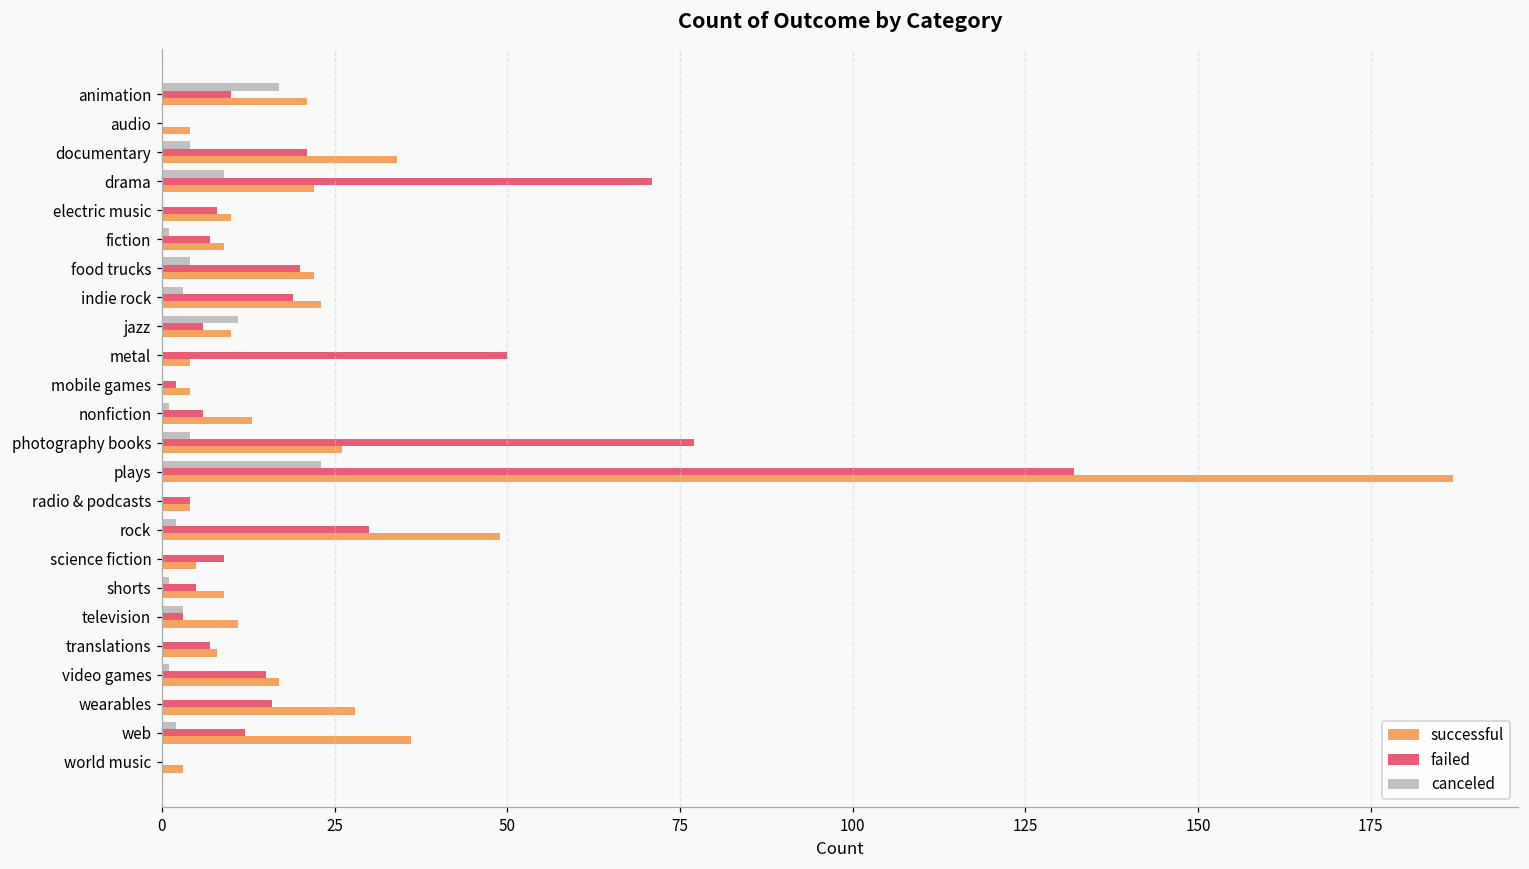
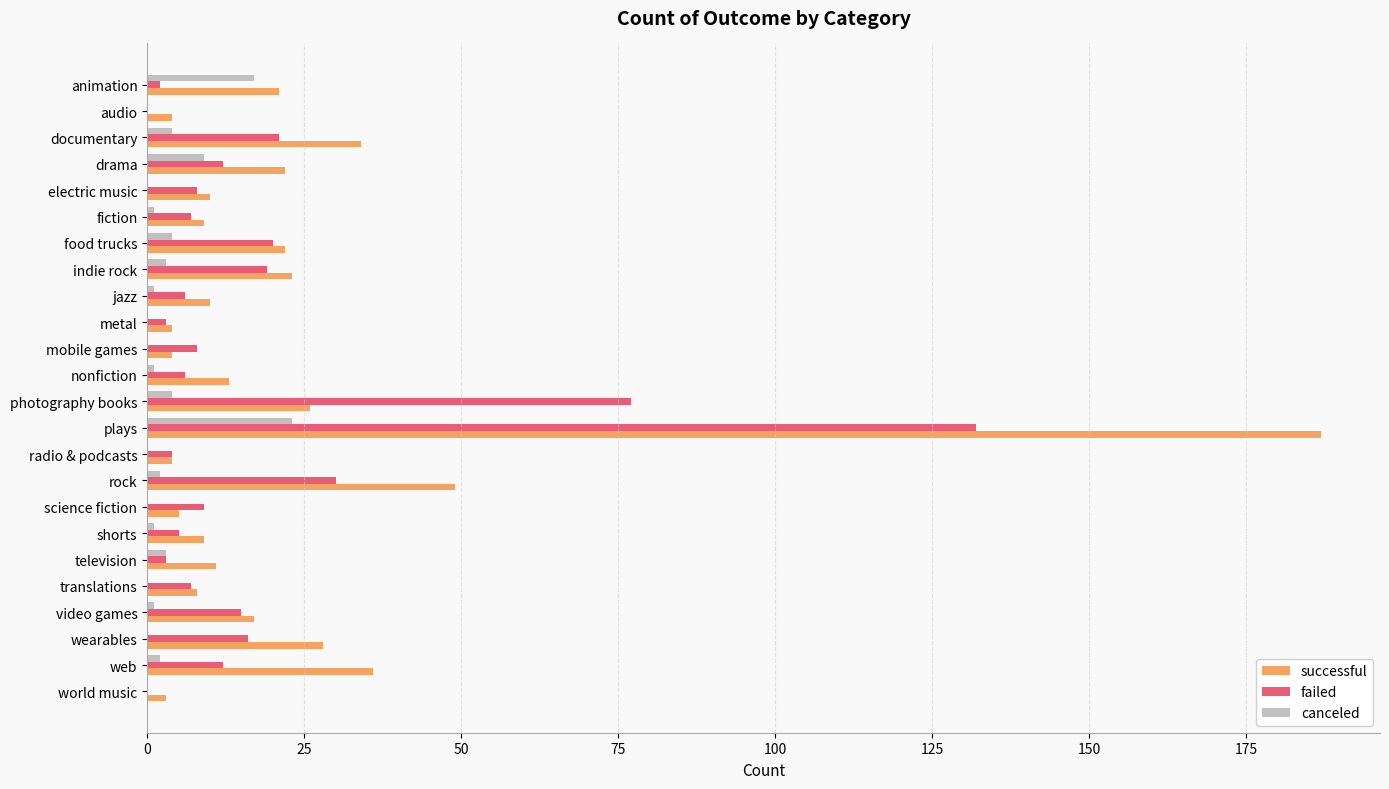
  {
    "successful": {
      "animation": 21,
      "audio": 4,
      "documentary": 34,
      "drama": 22,
      "electric music": 10,
      "fiction": 9,
      "food trucks": 22,
      "indie rock": 23,
      "jazz": 10,
      "metal": 4,
      "mobile games": 4,
      "nonfiction": 13,
      "photography books": 26,
      "plays": 187,
      "radio & podcasts": 4,
      "rock": 49,
      "science fiction": 5,
      "shorts": 9,
      "television": 11,
      "translations": 8,
      "video games": 17,
      "wearables": 28,
      "web": 36,
      "world music": 3
    },
    "failed": {
-     "animation": 10,
+     "animation": 2,
      "audio": 0,
      "documentary": 21,
-     "drama": 71,
+     "drama": 12,
      "electric music": 8,
      "fiction": 7,
      "food trucks": 20,
      "indie rock": 19,
      "jazz": 6,
-     "metal": 50,
-     "mobile games": 2,
+     "metal": 3,
+     "mobile games": 8,
      "nonfiction": 6,
      "photography books": 77,
      "plays": 132,
      "radio & podcasts": 4,
      "rock": 30,
      "science fiction": 9,
      "shorts": 5,
      "television": 3,
      "translations": 7,
      "video games": 15,
      "wearables": 16,
      "web": 12,
      "world music": 0
    },
    "canceled": {
      "animation": 17,
      "audio": 0,
      "documentary": 4,
      "drama": 9,
      "electric music": 0,
      "fiction": 1,
      "food trucks": 4,
      "indie rock": 3,
-     "jazz": 11,
+     "jazz": 1,
      "metal": 0,
      "mobile games": 0,
      "nonfiction": 1,
      "photography books": 4,
      "plays": 23,
      "radio & podcasts": 0,
      "rock": 2,
      "science fiction": 0,
      "shorts": 1,
      "television": 3,
      "translations": 0,
      "video games": 1,
      "wearables": 0,
      "web": 2,
      "world music": 0
    }
  }
